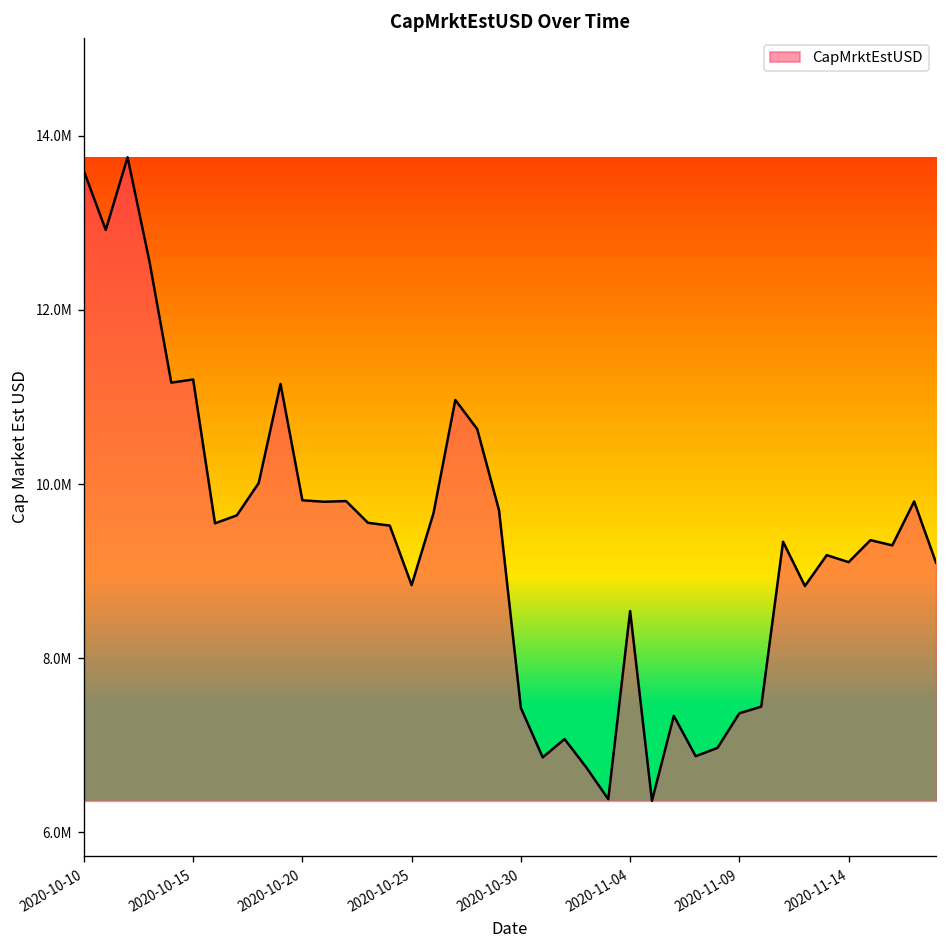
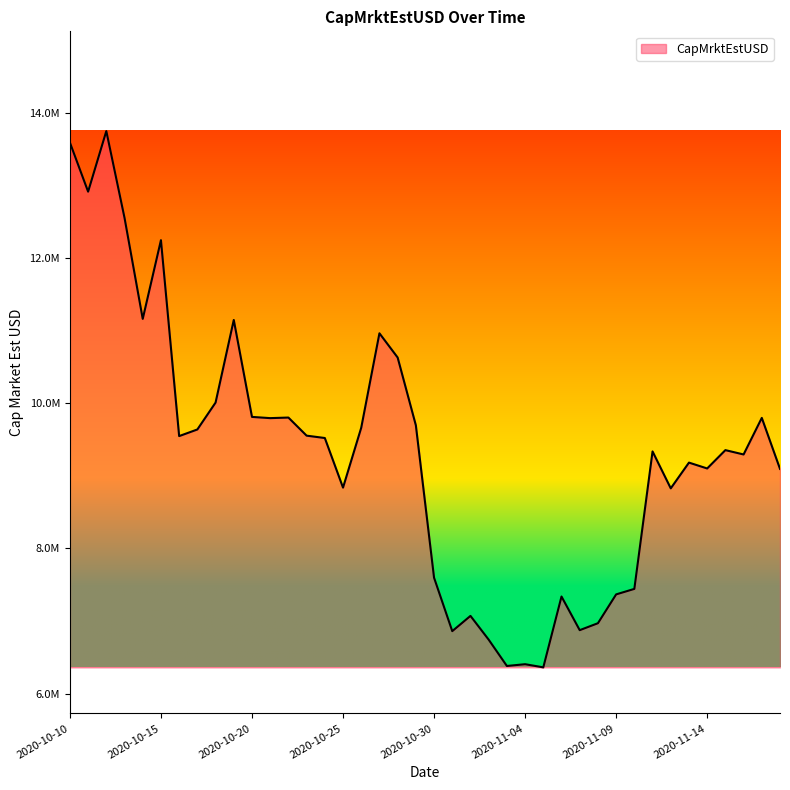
  {
    "2020-10-10": 13600000,
-   "2020-10-15": 11200000,
+   "2020-10-15": 12200000,
    "2020-10-20": 9800000,
    "2020-10-25": 8800000,
-   "2020-10-30": 7400000,
-   "2020-11-04": 8500000,
+   "2020-10-30": 7600000,
+   "2020-11-04": 6400000,
    "2020-11-09": 7400000,
    "2020-11-14": 9100000
  }
